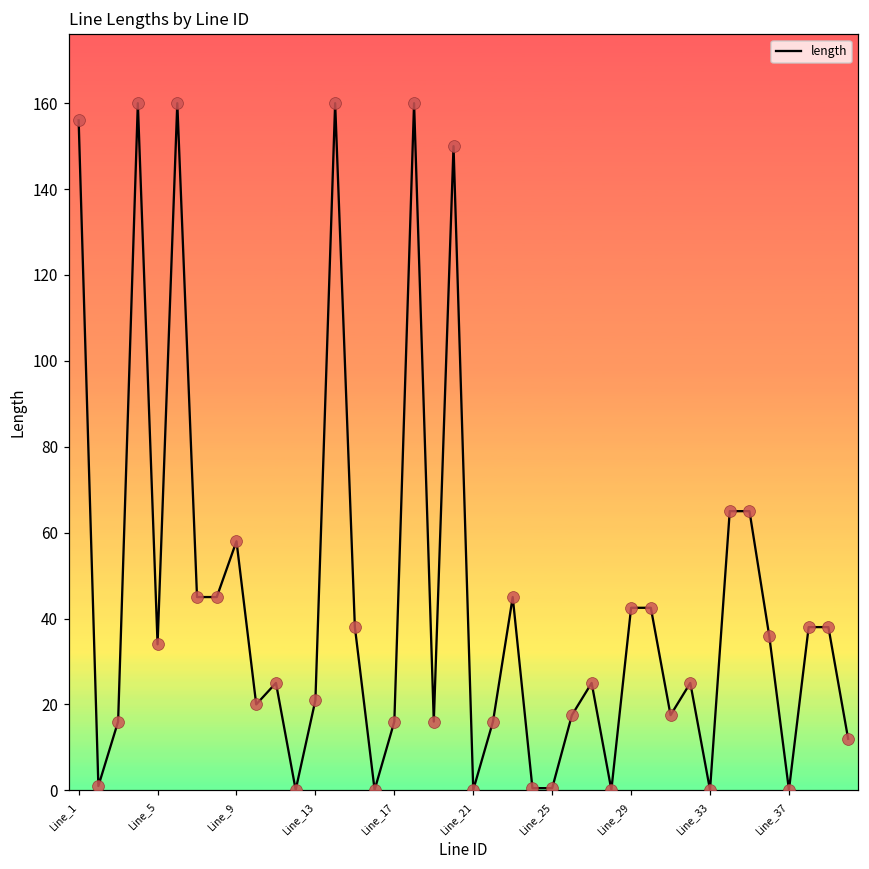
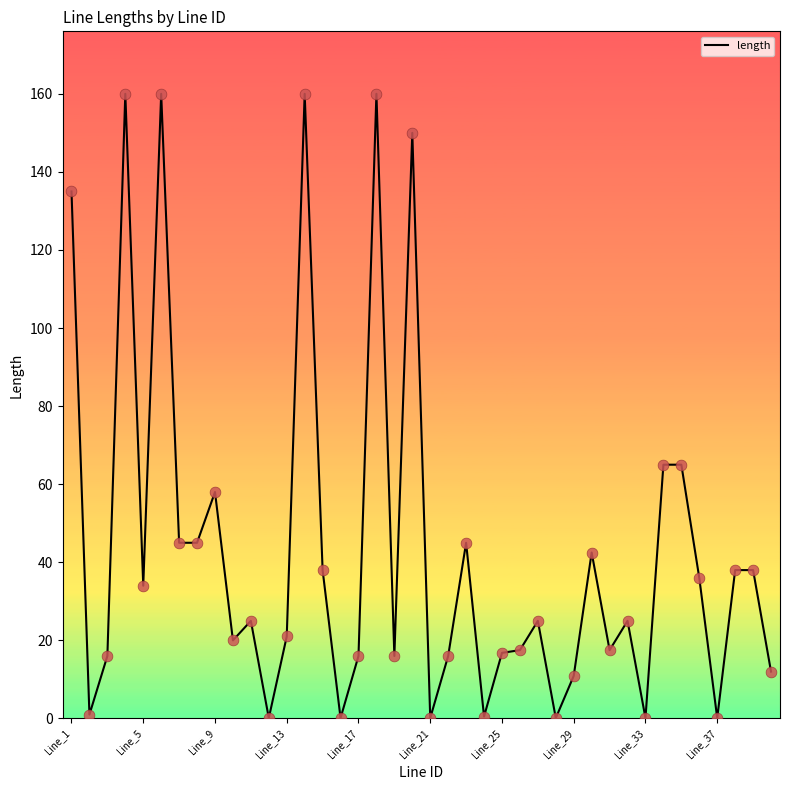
  {
-   "Line_1": 156,
+   "Line_1": 135,
    "Line_5": 34,
    "Line_9": 58,
    "Line_13": 21,
    "Line_17": 16,
    "Line_21": 0,
-   "Line_25": 1,
-   "Line_29": 43,
+   "Line_25": 17,
+   "Line_29": 11,
    "Line_33": 0,
    "Line_37": 0
  }
